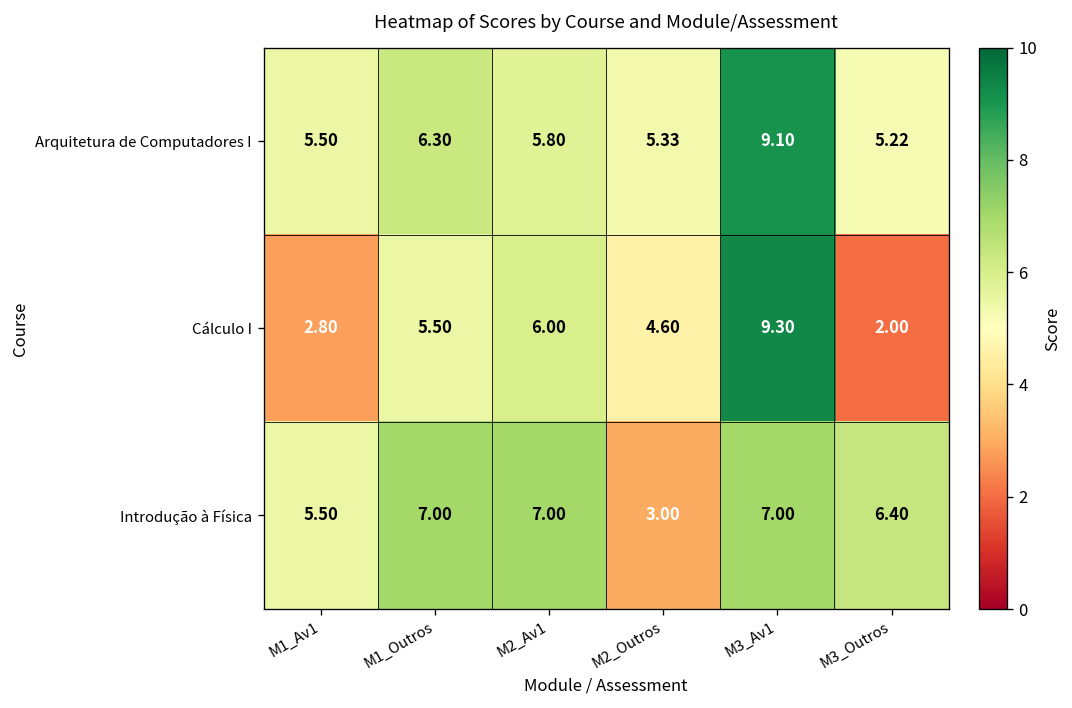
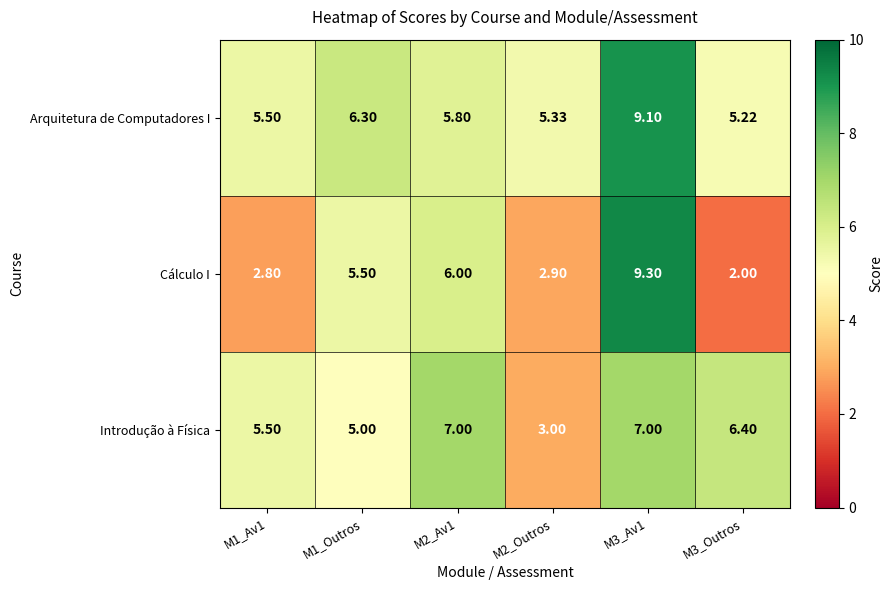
  {
    "Arquitetura de Computadores I": {
      "M1_Av1": 5.50,
      "M1_Outros": 6.30,
      "M2_Av1": 5.80,
      "M2_Outros": 5.33,
      "M3_Av1": 9.10,
      "M3_Outros": 5.22
    },
    "Cálculo I": {
      "M1_Av1": 2.80,
      "M1_Outros": 5.50,
      "M2_Av1": 6.00,
-     "M2_Outros": 4.60,
+     "M2_Outros": 2.90,
      "M3_Av1": 9.30,
      "M3_Outros": 2.00
    },
    "Introdução à Física": {
      "M1_Av1": 5.50,
-     "M1_Outros": 7.00,
+     "M1_Outros": 5.00,
      "M2_Av1": 7.00,
      "M2_Outros": 3.00,
      "M3_Av1": 7.00,
      "M3_Outros": 6.40
    }
  }
